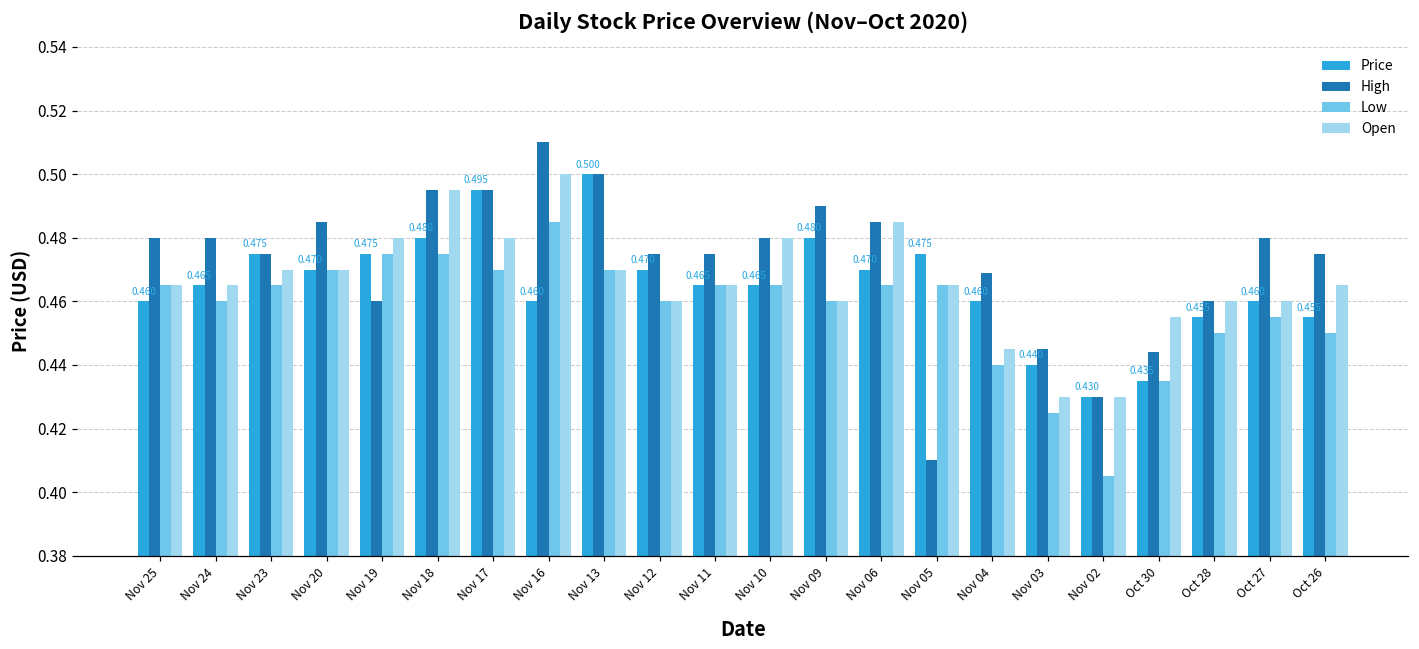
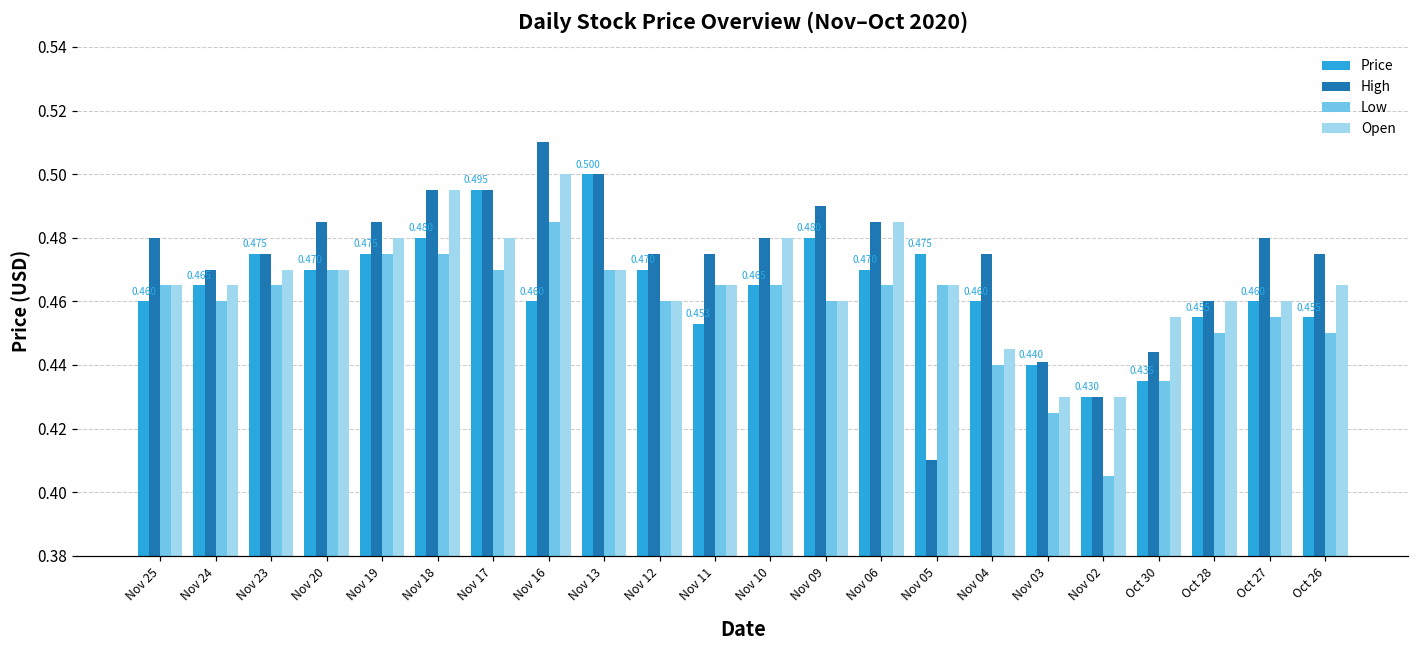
  {
    "Price": {
      "Nov 25": 0.460,
      "Nov 24": 0.465,
      "Nov 23": 0.475,
      "Nov 20": 0.470,
      "Nov 19": 0.475,
      "Nov 18": 0.480,
      "Nov 17": 0.495,
      "Nov 16": 0.460,
      "Nov 13": 0.500,
      "Nov 12": 0.470,
-     "Nov 11": 0.465,
+     "Nov 11": 0.453,
      "Nov 10": 0.465,
      "Nov 09": 0.480,
      "Nov 06": 0.470,
      "Nov 05": 0.475,
      "Nov 04": 0.460,
      "Nov 03": 0.440,
      "Nov 02": 0.430,
      "Oct 30": 0.435,
      "Oct 28": 0.455,
      "Oct 27": 0.460,
      "Oct 26": 0.455
    },
    "High": {
      "Nov 25": 0.480,
-     "Nov 24": 0.48,
+     "Nov 24": 0.47,
      "Nov 20": 0.485,
-     "Nov 19": 0.460,
+     "Nov 19": 0.485,
      "Nov 18": 0.495,
      "Nov 16": 0.510,
      "Nov 11": 0.475,
      "Nov 10": 0.480,
      "Nov 09": 0.490,
      "Nov 06": 0.485,
      "Nov 05": 0.410,
-     "Nov 04": 0.469,
-     "Nov 03": 0.445,
+     "Nov 04": 0.475,
+     "Nov 03": 0.441,
      "Oct 30": 0.444,
      "Oct 27": 0.480,
      "Oct 26": 0.475
    }
  }
